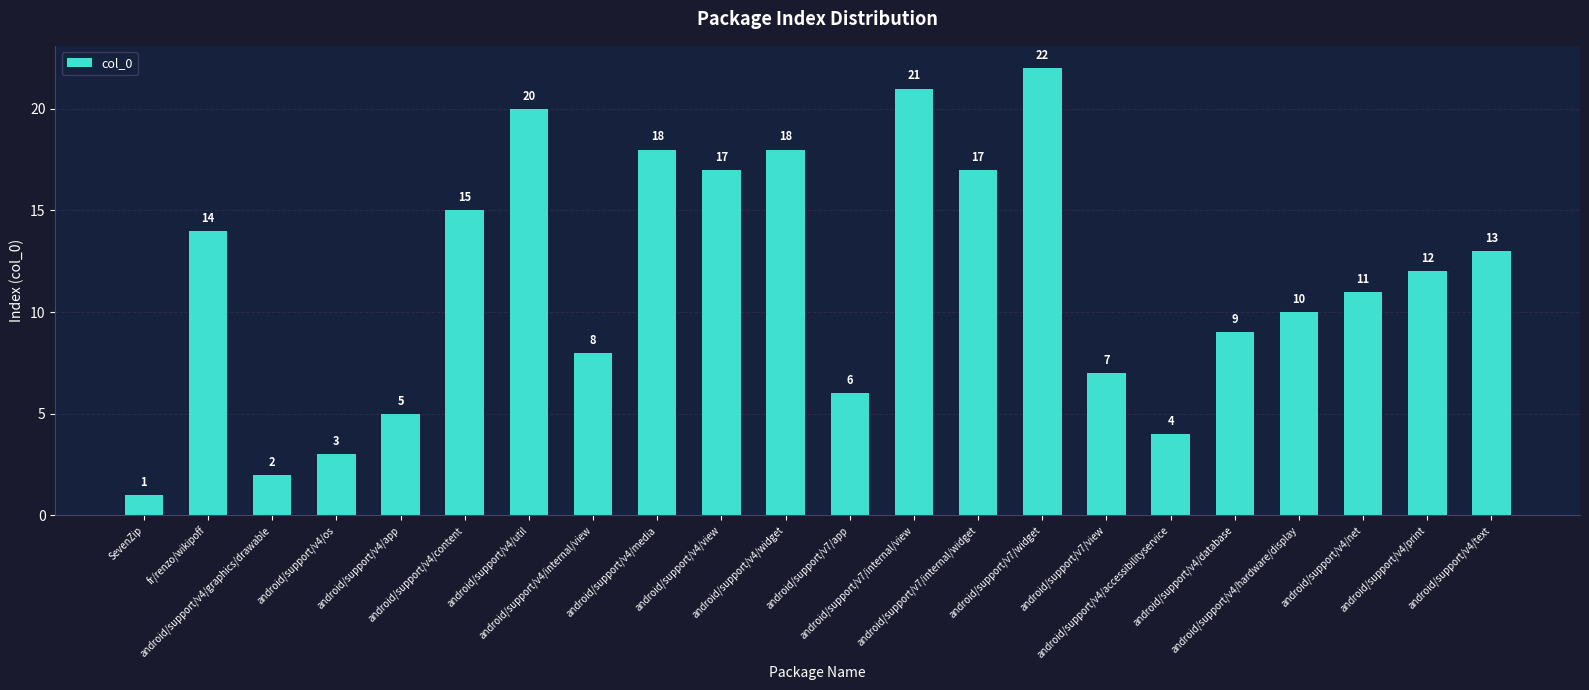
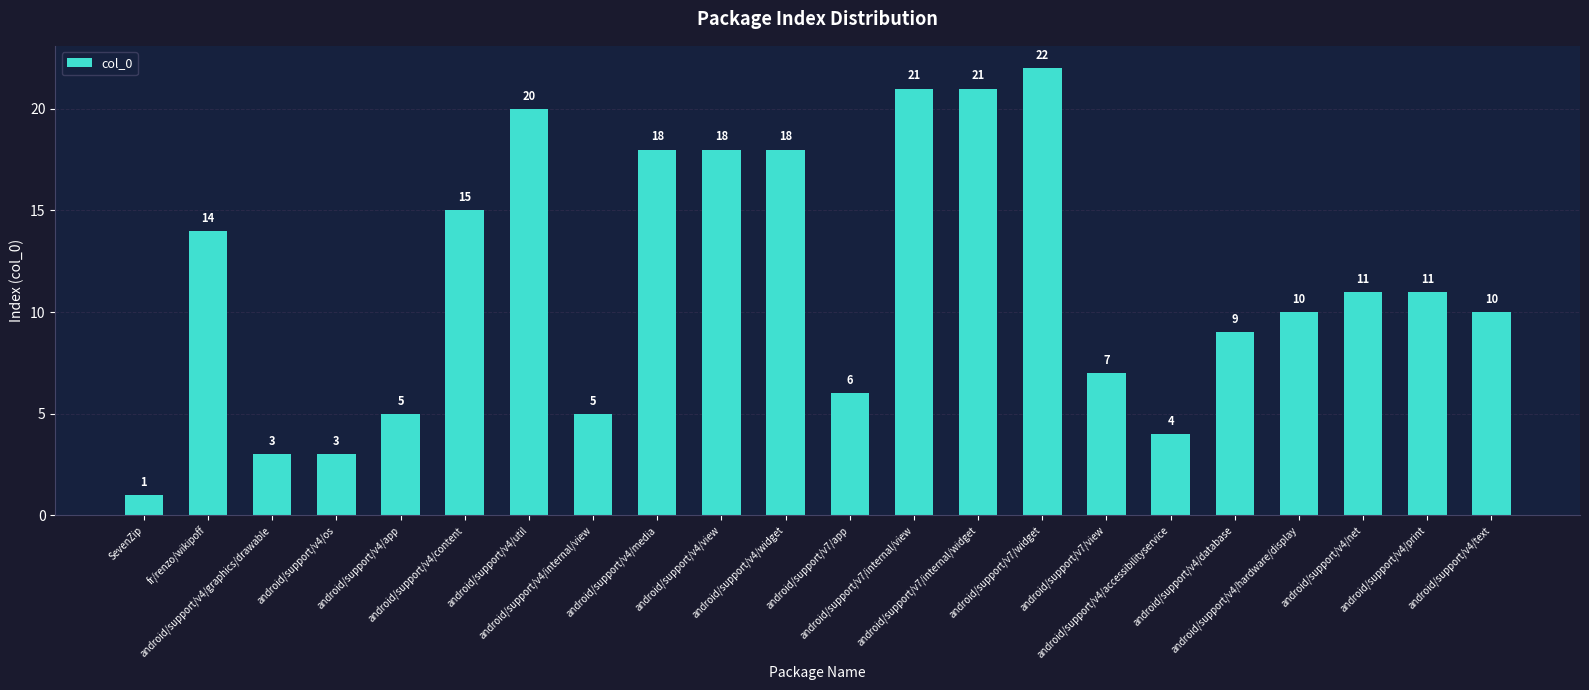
  {
    "SevenZip": 1,
    "fr/renzo/wikipoff": 14,
-   "android/support/v4/graphics/drawable": 2,
+   "android/support/v4/graphics/drawable": 3,
    "android/support/v4/os": 3,
    "android/support/v4/app": 5,
    "android/support/v4/content": 15,
    "android/support/v4/util": 20,
-   "android/support/v4/internal/view": 8,
+   "android/support/v4/internal/view": 5,
    "android/support/v4/media": 18,
-   "android/support/v4/view": 17,
+   "android/support/v4/view": 18,
    "android/support/v4/widget": 18,
    "android/support/v7/app": 6,
    "android/support/v7/internal/view": 21,
-   "android/support/v7/internal/widget": 17,
+   "android/support/v7/internal/widget": 21,
    "android/support/v7/widget": 22,
    "android/support/v7/view": 7,
    "android/support/v4/accessibilityservice": 4,
    "android/support/v4/database": 9,
    "android/support/v4/hardware/display": 10,
    "android/support/v4/net": 11,
-   "android/support/v4/print": 12,
-   "android/support/v4/text": 13
+   "android/support/v4/print": 11,
+   "android/support/v4/text": 10
  }
